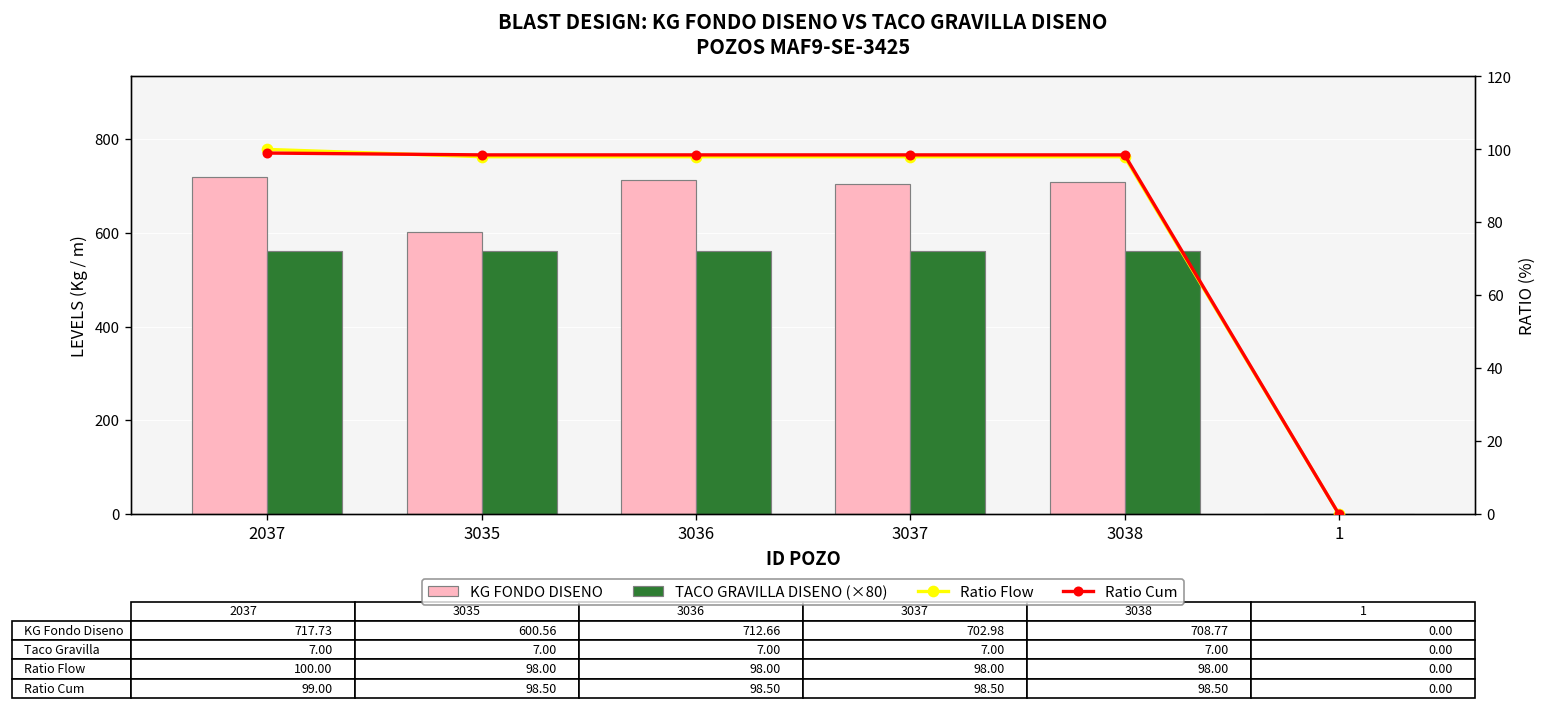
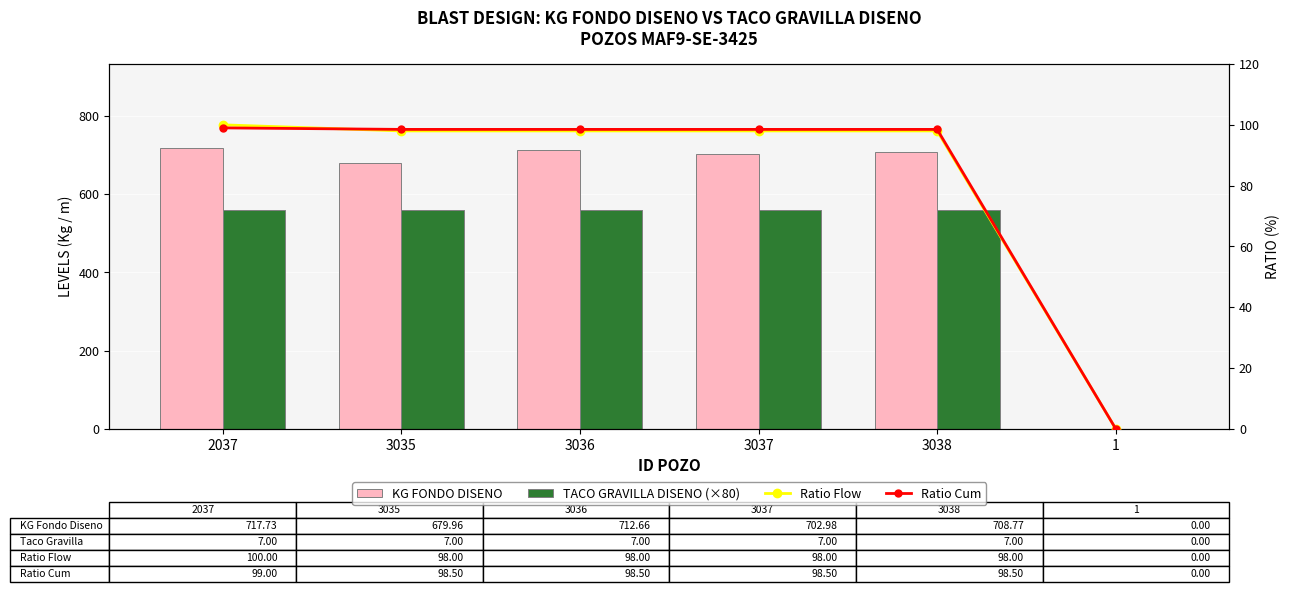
  {
    "KG FONDO DISENO": {
-     "3035": 600.56
+     "3035": 679.96
    }
  }
